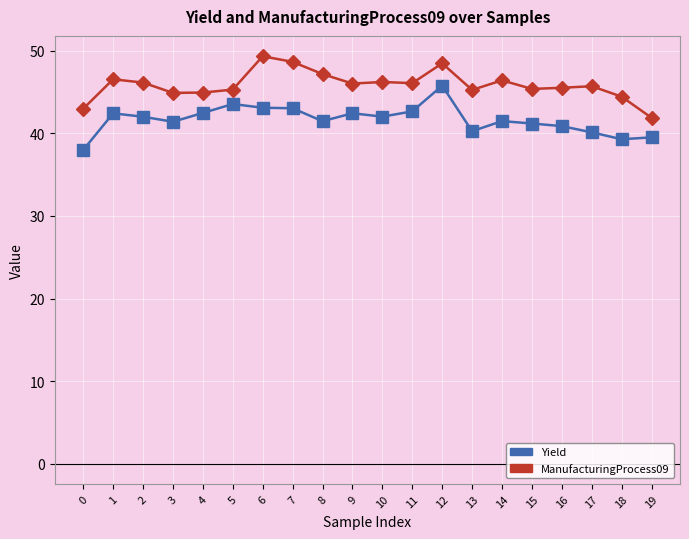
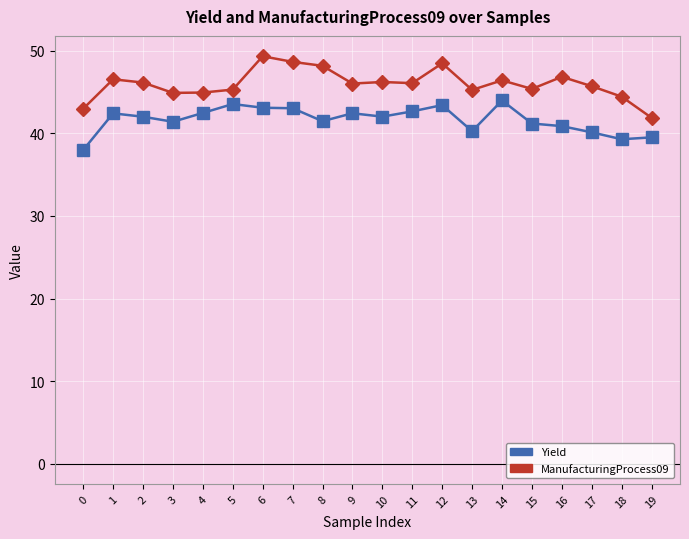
  {
    "Yield": {
      "0": 38,
      "1": 42,
      "2": 42,
      "3": 41,
      "4": 42,
      "5": 44,
      "6": 43,
      "7": 43,
      "8": 41,
      "9": 42,
      "10": 42,
      "11": 43,
-     "12": 46,
+     "12": 43,
      "13": 40,
-     "14": 42,
+     "14": 44,
      "15": 41,
      "16": 41,
      "17": 40,
      "18": 39,
      "19": 40
    },
    "ManufacturingProcess09": {
      "0": 43,
      "1": 47,
      "2": 46,
      "3": 45,
      "4": 45,
      "5": 45,
      "6": 49,
      "7": 49,
-     "8": 47,
+     "8": 48,
      "9": 46,
      "10": 46,
      "11": 46,
      "12": 49,
      "13": 45,
      "14": 46,
      "15": 45,
-     "16": 46,
+     "16": 47,
      "17": 46,
      "18": 44,
      "19": 42
    }
  }
